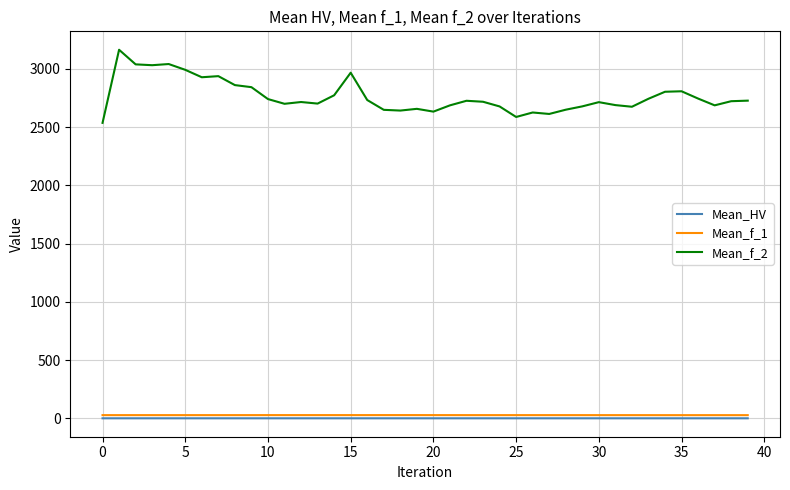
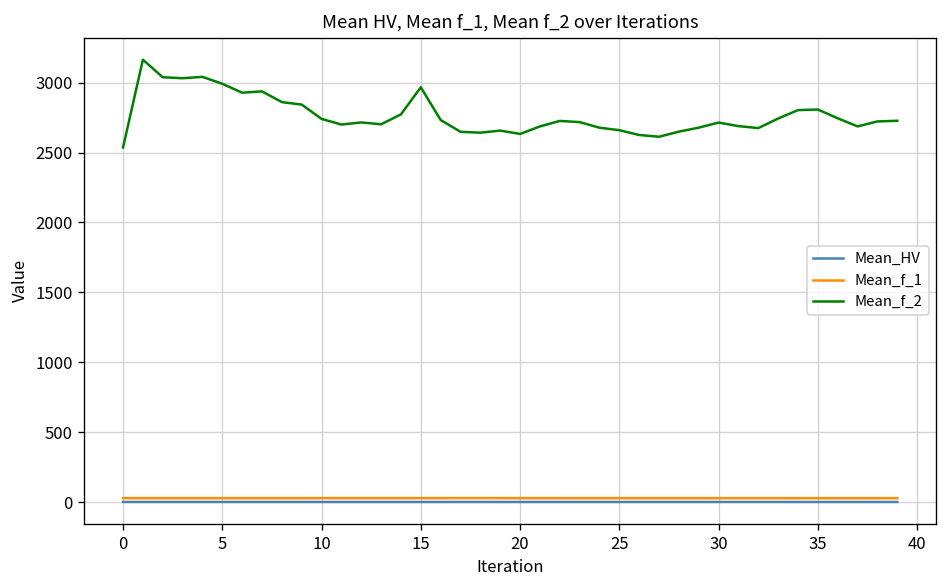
  {
    "Mean_HV": {
      "0": 0,
      "5": 0,
      "10": 0,
      "15": 0,
      "20": 0,
      "25": 0,
      "30": 0,
      "35": 0
    },
    "Mean_f_1": {
      "0": 30,
      "5": 30,
      "10": 30,
      "15": 30,
      "20": 30,
      "25": 30,
      "30": 30,
      "35": 30
    },
    "Mean_f_2": {
      "0": 2540,
      "5": 2990,
      "10": 2740,
      "15": 2970,
      "20": 2630,
-     "25": 2590,
+     "25": 2660,
      "30": 2710,
      "35": 2810
    }
  }
